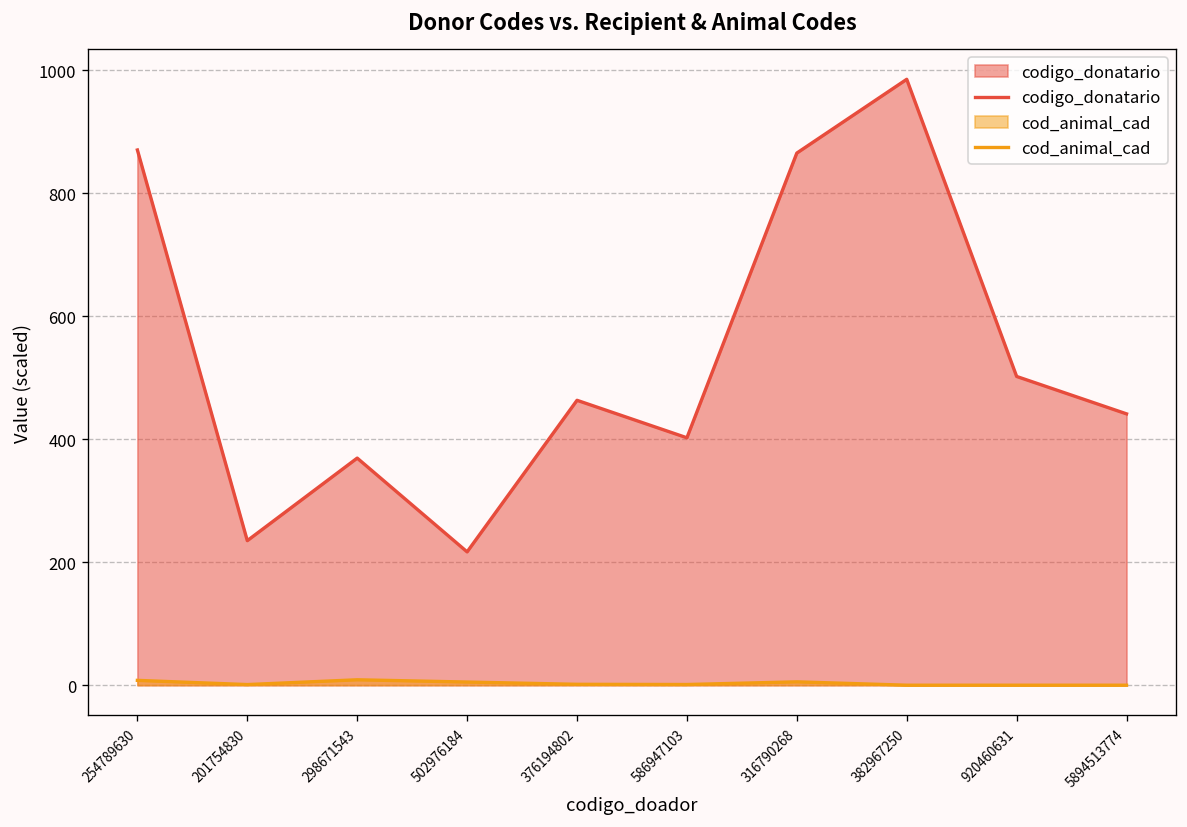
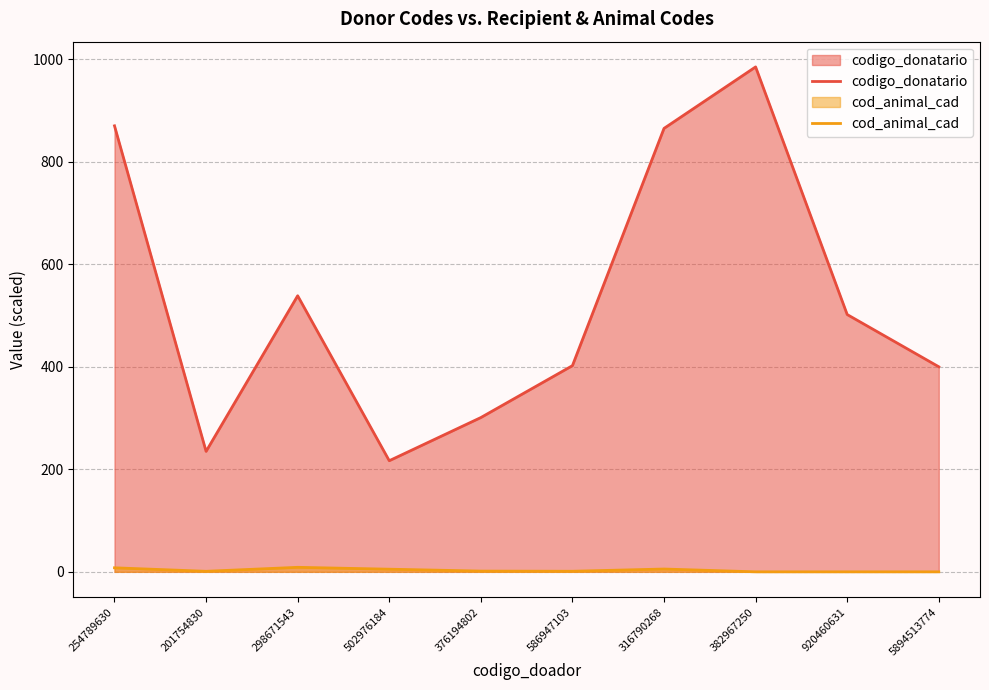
  {
    "codigo_donatario": {
      "254789630": 870,
      "201754830": 240,
-     "298671543": 370,
+     "298671543": 540,
      "502976184": 220,
-     "376194802": 460,
+     "376194802": 300,
      "586947103": 400,
      "316790268": 870,
      "382967250": 990,
      "920460631": 500,
-     "5894513774": 440
+     "5894513774": 400
    },
    "cod_animal_cad": {
      "254789630": 10,
      "201754830": 0,
      "298671543": 10,
      "502976184": 10,
      "376194802": 0,
      "586947103": 0,
      "316790268": 10,
      "382967250": 0,
      "920460631": 0,
      "5894513774": 0
    }
  }
